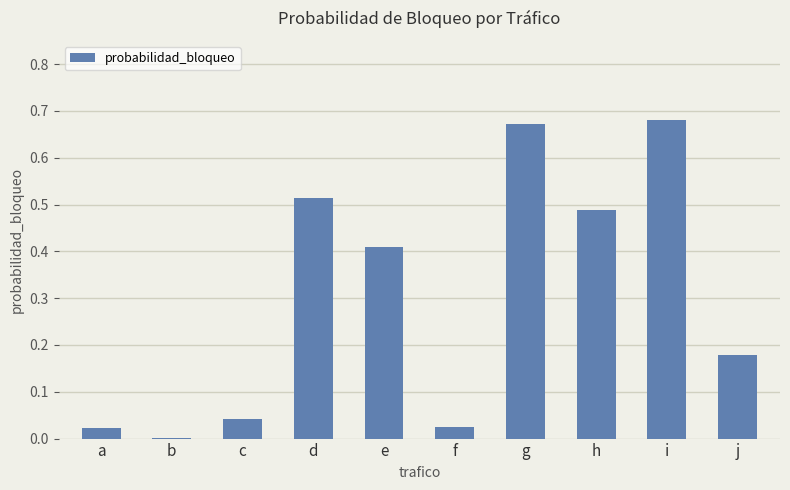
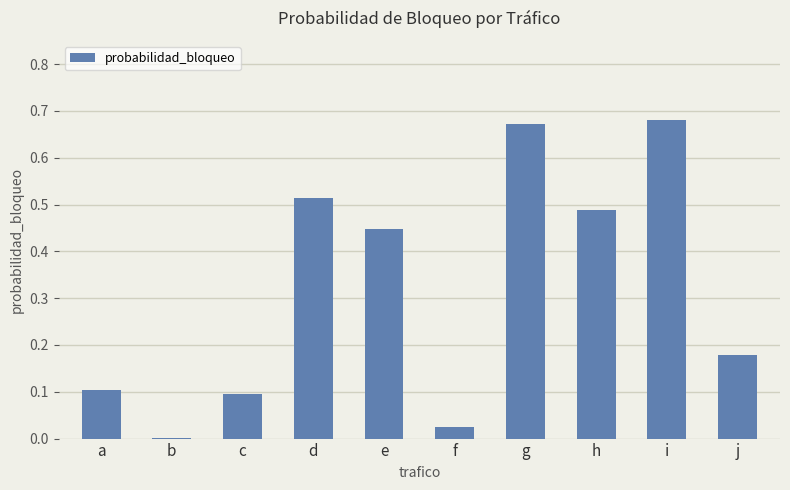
  {
-   "a": 0.02,
-   "c": 0.04,
+   "a": 0.10,
+   "c": 0.10,
    "d": 0.51,
-   "e": 0.41,
+   "e": 0.45,
    "f": 0.02,
    "g": 0.67,
    "h": 0.49,
    "i": 0.68,
    "j": 0.18
  }
